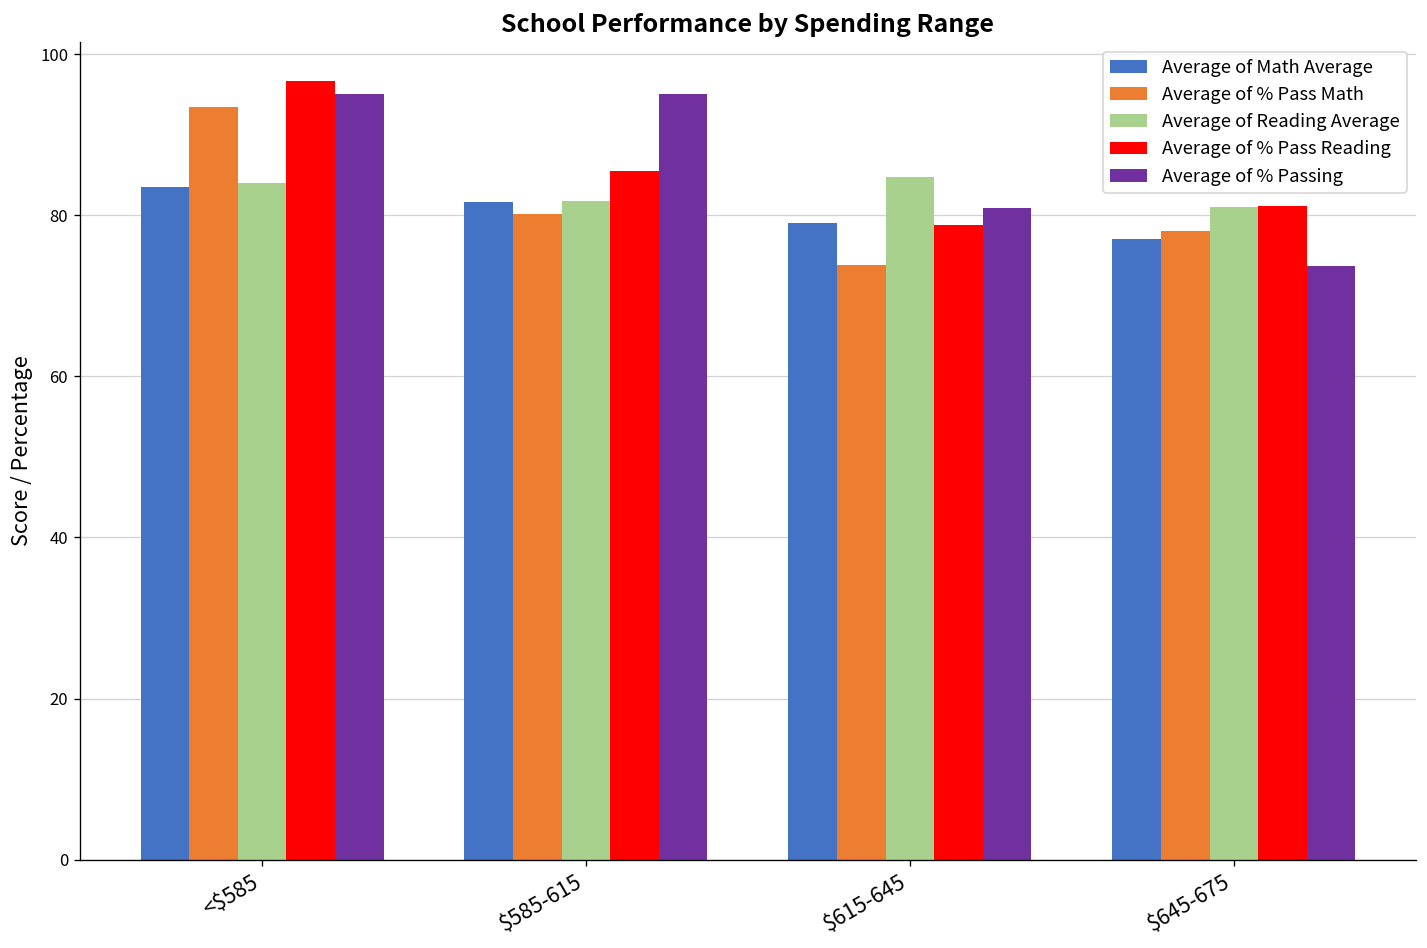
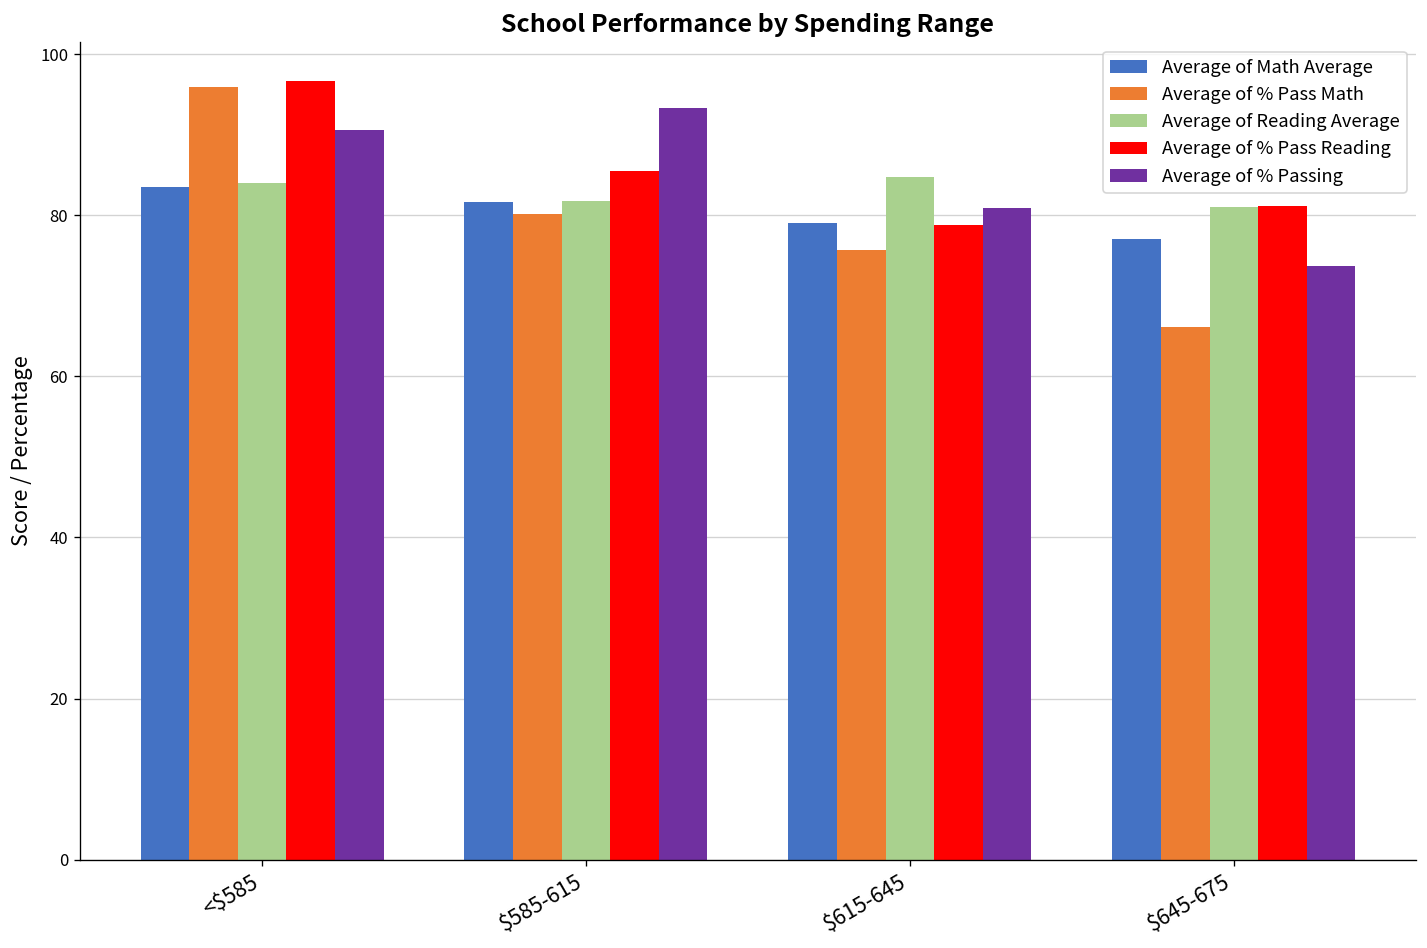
  {
    "Average of Math Average": {
      "<$585": 83,
      "$585-615": 82,
      "$615-645": 79,
      "$645-675": 77
    },
    "Average of % Pass Math": {
-     "<$585": 93,
+     "<$585": 96,
      "$585-615": 80,
-     "$615-645": 74,
-     "$645-675": 78
+     "$615-645": 76,
+     "$645-675": 66
    },
    "Average of Reading Average": {
      "<$585": 84,
      "$585-615": 82,
      "$615-645": 85,
      "$645-675": 81
    },
    "Average of % Pass Reading": {
      "<$585": 97,
      "$585-615": 86,
      "$615-645": 79,
      "$645-675": 81
    },
    "Average of % Passing": {
-     "<$585": 95,
-     "$585-615": 95,
+     "<$585": 91,
+     "$585-615": 93,
      "$615-645": 81,
      "$645-675": 74
    }
  }
